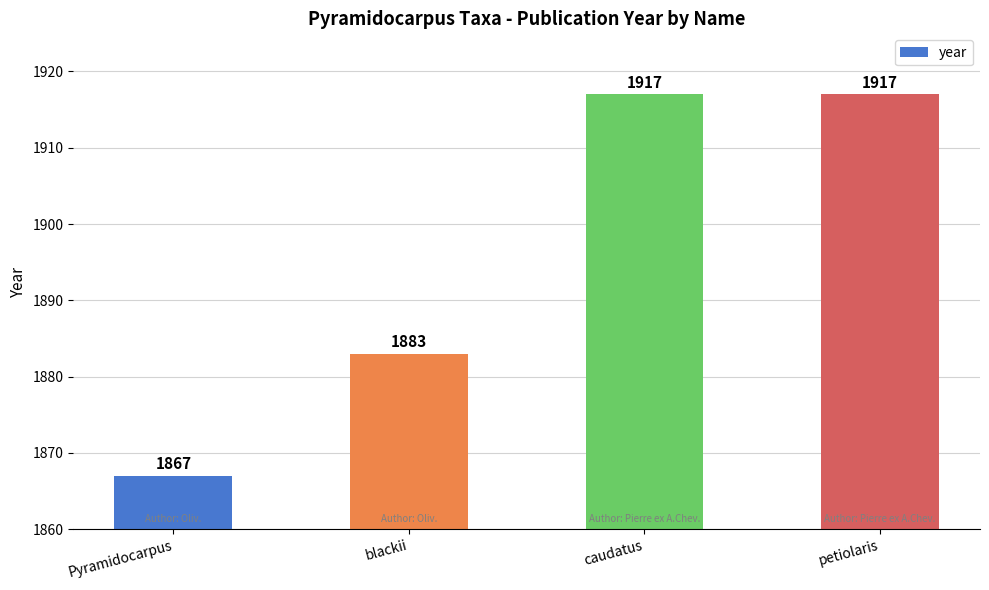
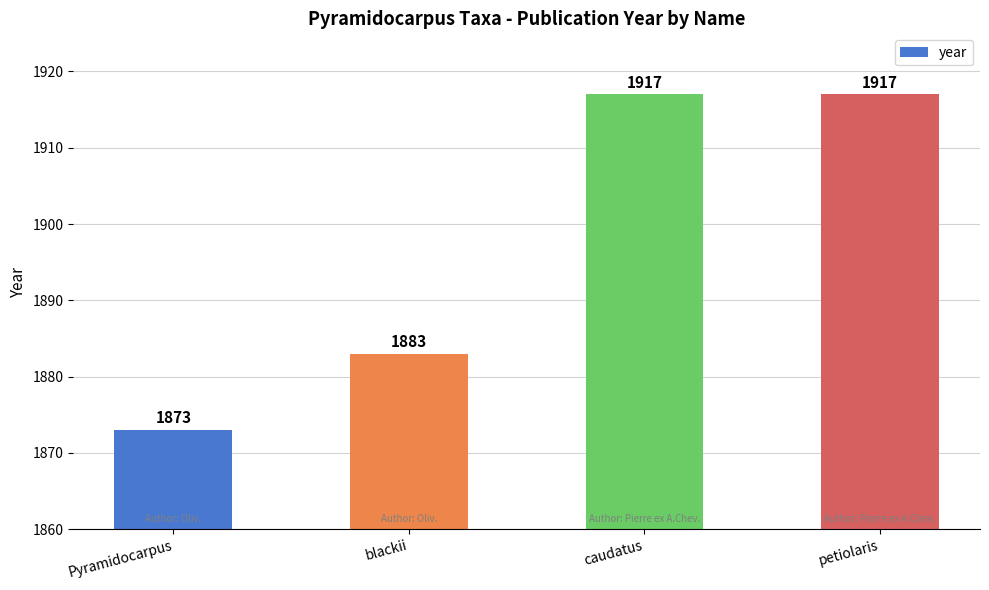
  {
-   "Pyramidocarpus": 1867,
+   "Pyramidocarpus": 1873,
    "blackii": 1883,
    "caudatus": 1917,
    "petiolaris": 1917
  }
